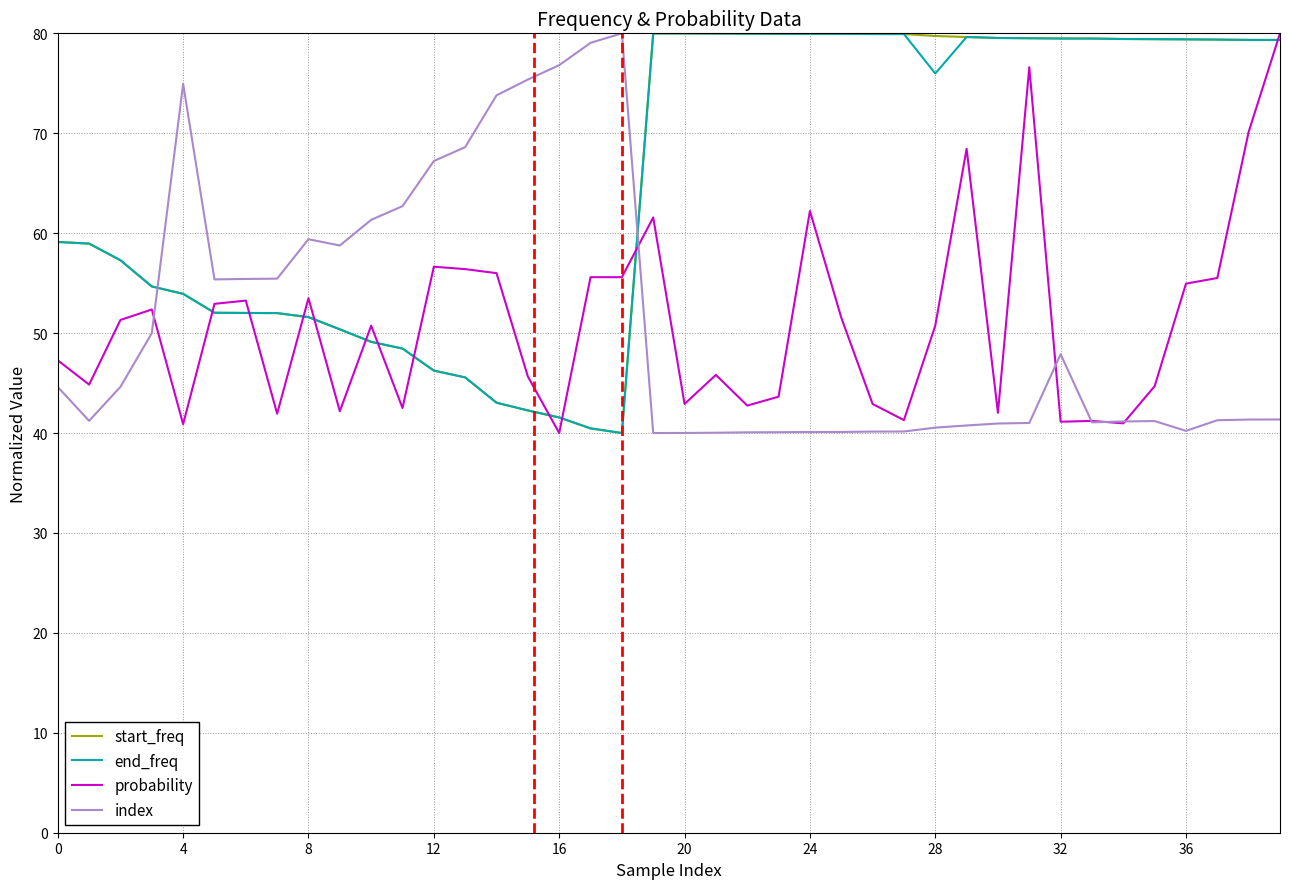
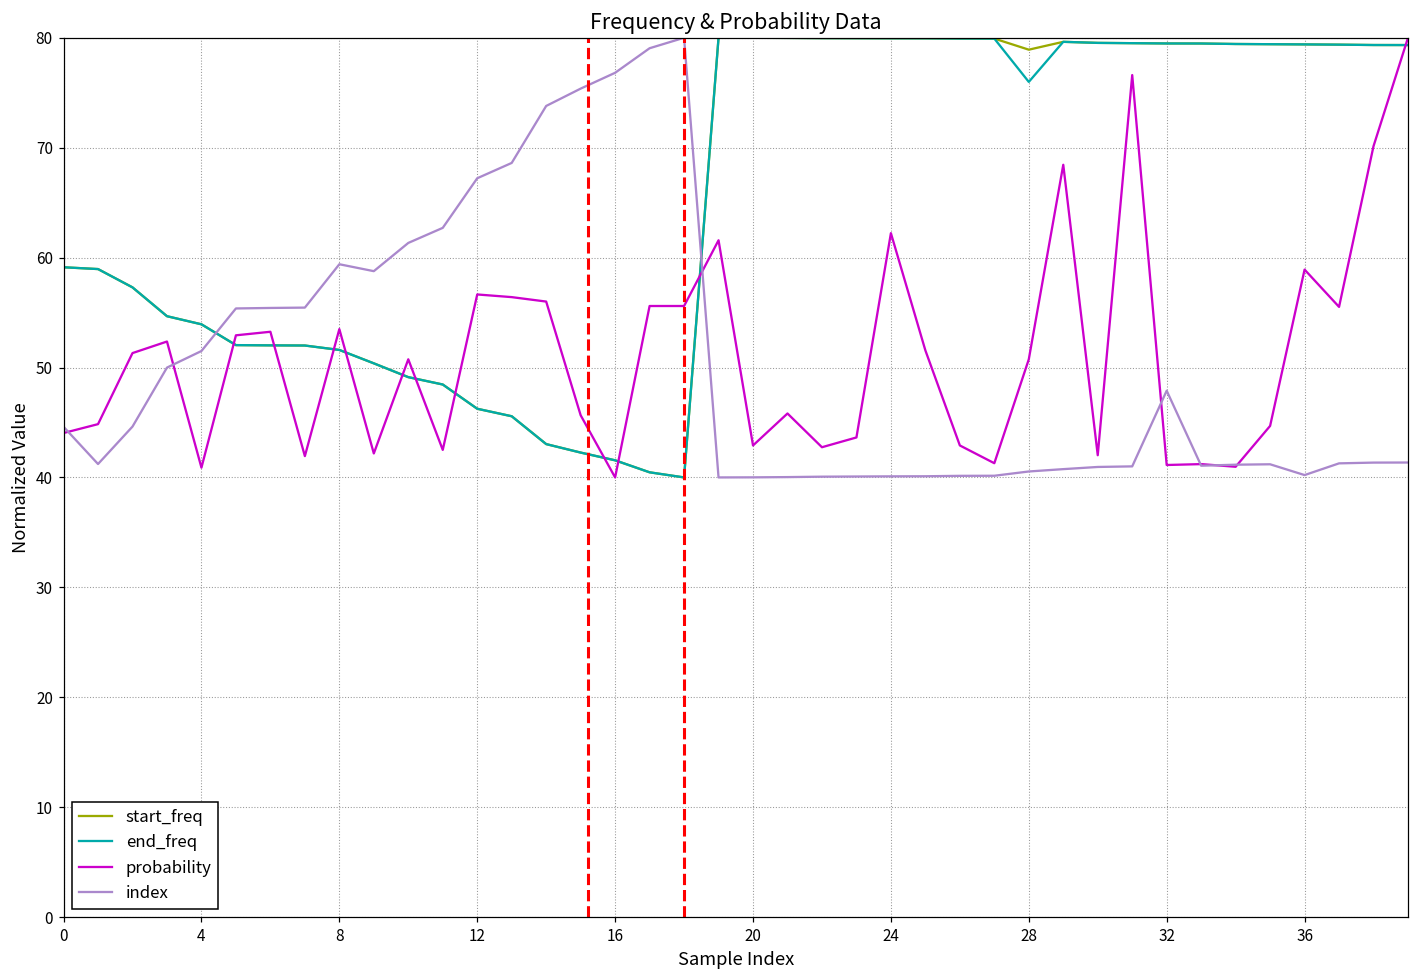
  {
    "start_freq": {
-     "28": 80
+     "28": 79
    },
    "end_freq": {
      "28": 76
    },
    "probability": {
-     "0": 47,
+     "0": 44,
      "4": 41,
      "8": 53,
      "12": 57,
      "16": 40,
      "20": 43,
      "24": 62,
      "28": 51,
      "32": 41,
-     "36": 55
+     "36": 59
    },
    "index": {
      "0": 45,
-     "4": 75,
+     "4": 52,
      "8": 59,
      "12": 67,
      "16": 77,
      "20": 40,
      "24": 40,
      "28": 41,
      "32": 48,
      "36": 40
    }
  }
